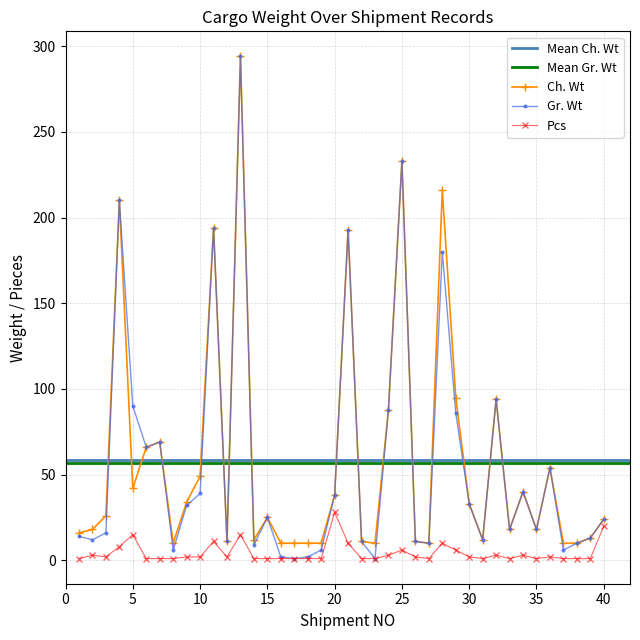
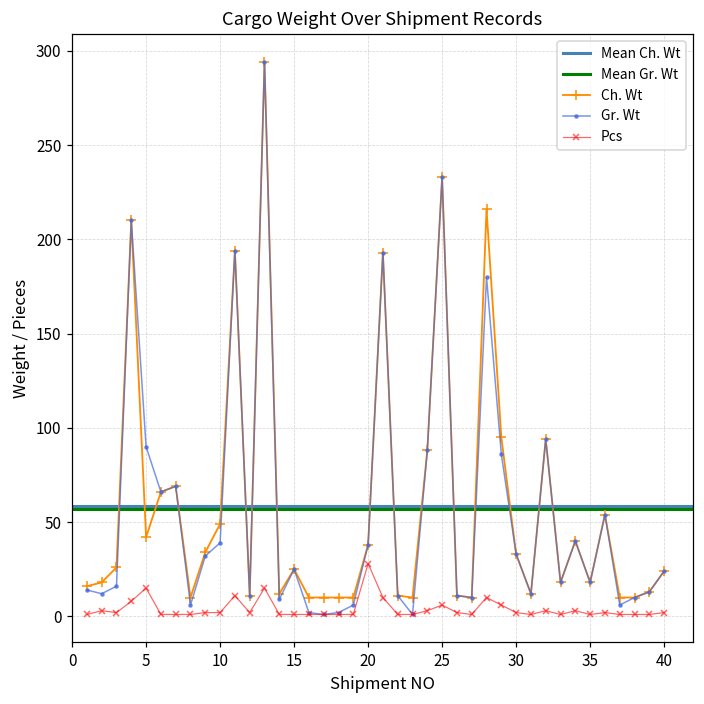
  {
    "Ch. Wt": {
      "5": 42,
      "10": 49
    },
    "Gr. Wt": {
      "5": 90,
      "10": 39
    },
    "Pcs": {
      "5": 15,
      "10": 2,
      "15": 1,
      "20": 28,
      "25": 6,
      "30": 2,
      "35": 1,
-     "40": 20
+     "40": 2
    }
  }
